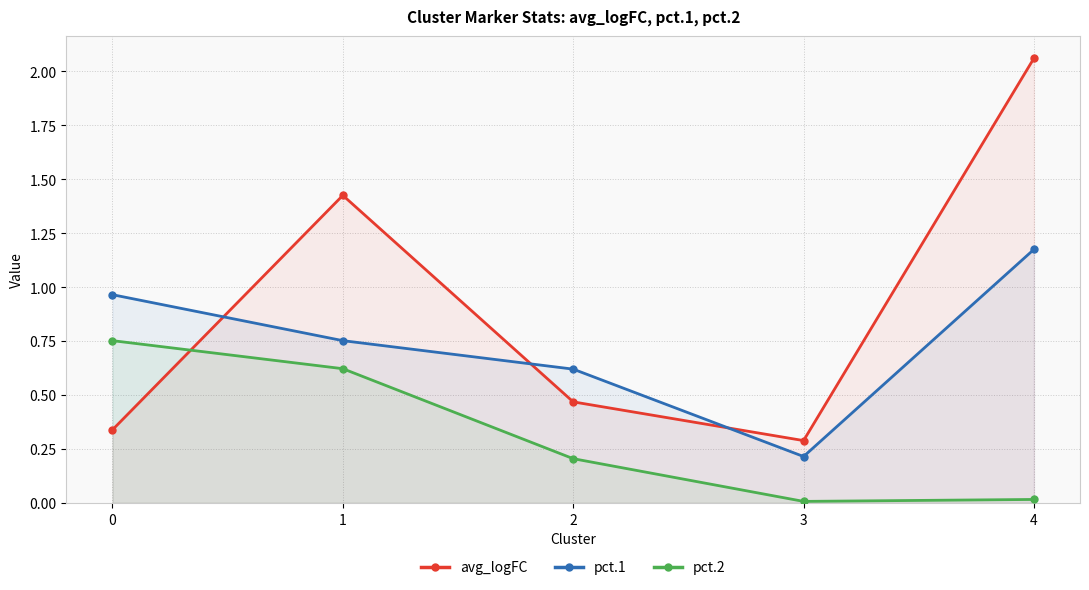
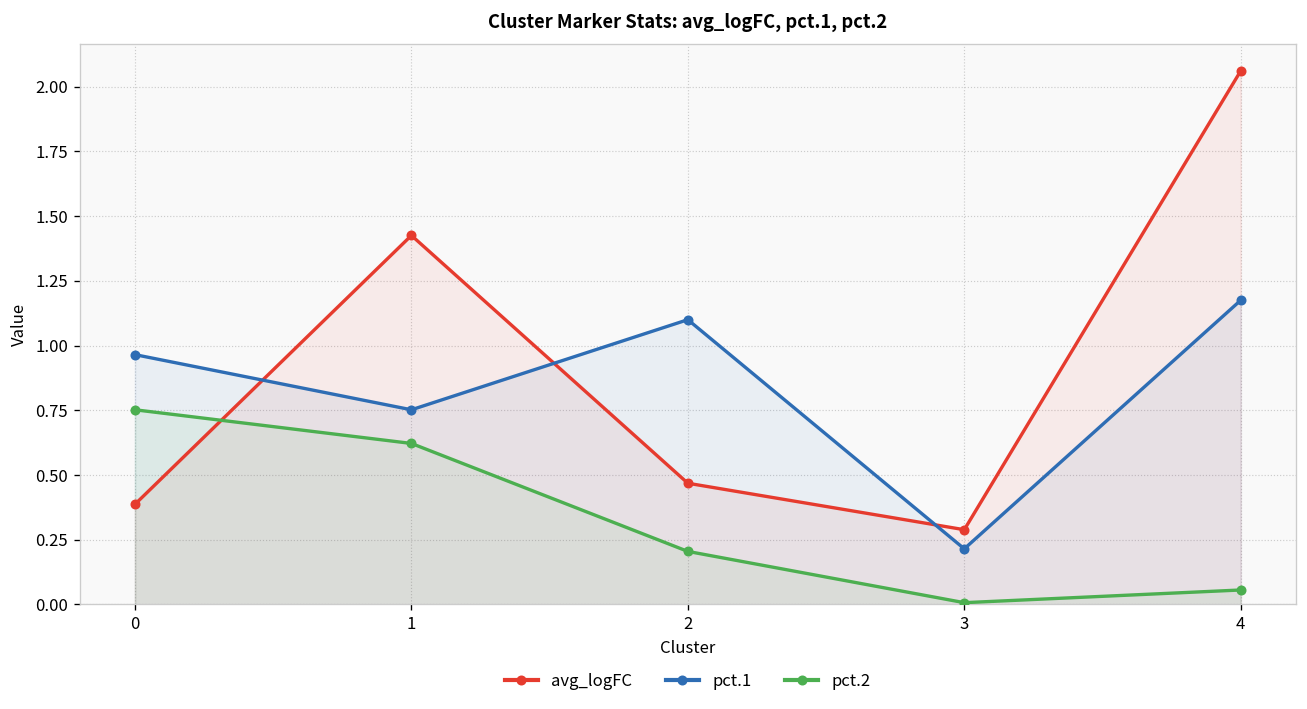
  {
    "avg_logFC": {
-     "0": 0.34,
+     "0": 0.39,
      "1": 1.43,
      "2": 0.47,
      "3": 0.29,
      "4": 2.06
    },
    "pct.1": {
      "0": 0.97,
      "1": 0.75,
-     "2": 0.62,
+     "2": 1.10,
      "3": 0.22,
      "4": 1.18
    },
    "pct.2": {
      "0": 0.75,
      "1": 0.62,
      "2": 0.21,
      "3": 0.01,
-     "4": 0.02
+     "4": 0.06
    }
  }
